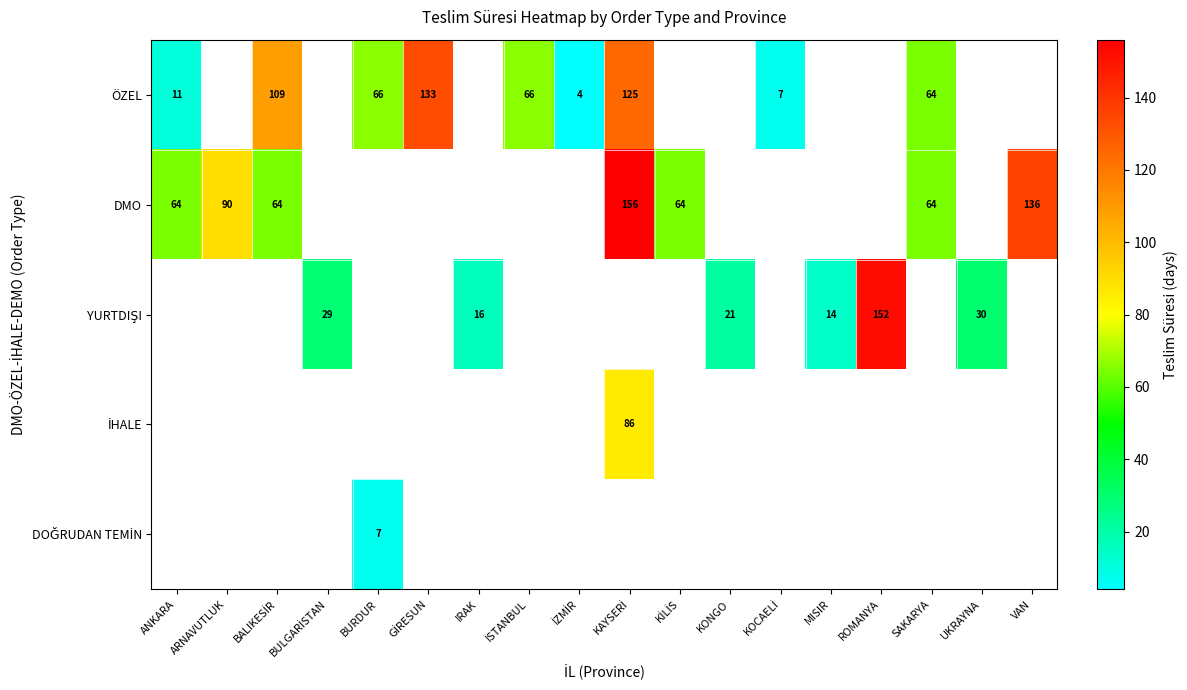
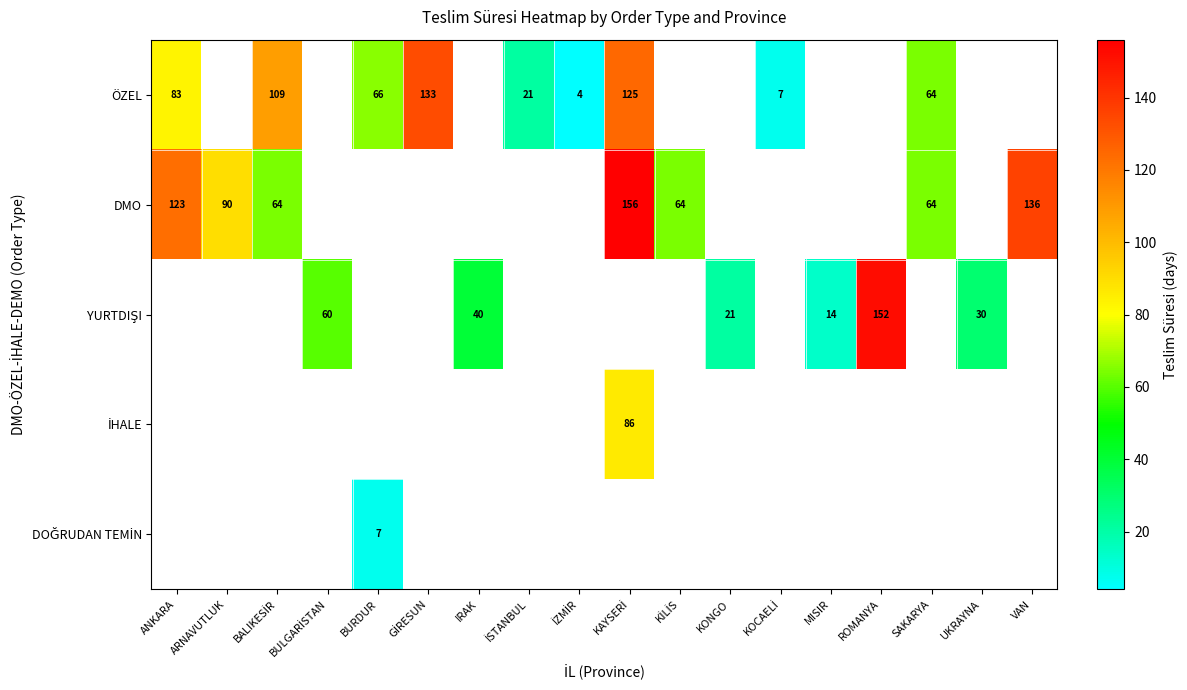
  {
    "ÖZEL": {
-     "ANKARA": 11,
+     "ANKARA": 83,
      "BALIKESİR": 109,
      "BURDUR": 66,
      "GİRESUN": 133,
-     "İSTANBUL": 66,
+     "İSTANBUL": 21,
      "İZMİR": 4,
      "KAYSERİ": 125,
      "KOCAELİ": 7,
      "SAKARYA": 64
    },
    "DMO": {
-     "ANKARA": 64,
+     "ANKARA": 123,
      "ARNAVUTLUK": 90,
      "BALIKESİR": 64,
      "KAYSERİ": 156,
      "KİLİS": 64,
      "SAKARYA": 64,
      "VAN": 136
    },
    "YURTDIŞI": {
-     "BULGARİSTAN": 29,
-     "IRAK": 16,
+     "BULGARİSTAN": 60,
+     "IRAK": 40,
      "KONGO": 21,
      "MISIR": 14,
      "ROMANYA": 152,
      "UKRAYNA": 30
    },
    "İHALE": {
      "KAYSERİ": 86
    },
    "DOĞRUDAN TEMİN": {
      "BURDUR": 7
    }
  }
